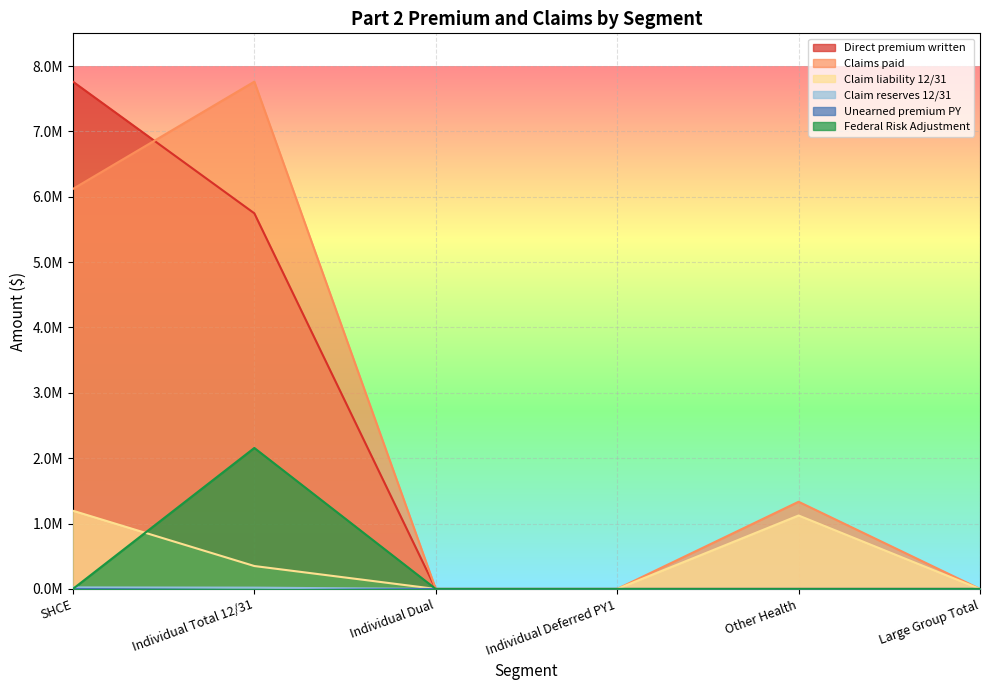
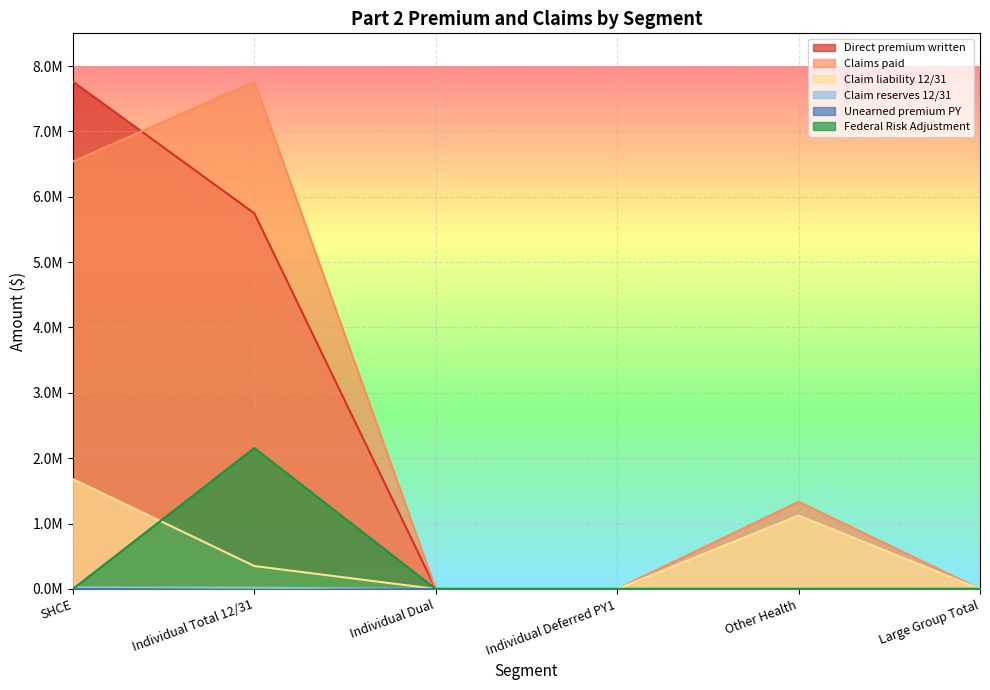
  {
    "Direct premium written": {
      "SHCE": 7800000,
      "Individual Total 12/31": 5700000
    },
    "Claims paid": {
-     "SHCE": 6100000,
+     "SHCE": 6500000,
      "Individual Total 12/31": 7800000,
      "Other Health": 1300000
    },
    "Claim liability 12/31": {
-     "SHCE": 1200000,
+     "SHCE": 1700000,
      "Individual Total 12/31": 400000,
      "Other Health": 1100000
    },
    "Federal Risk Adjustment": {
      "Individual Total 12/31": 2200000
    }
  }
